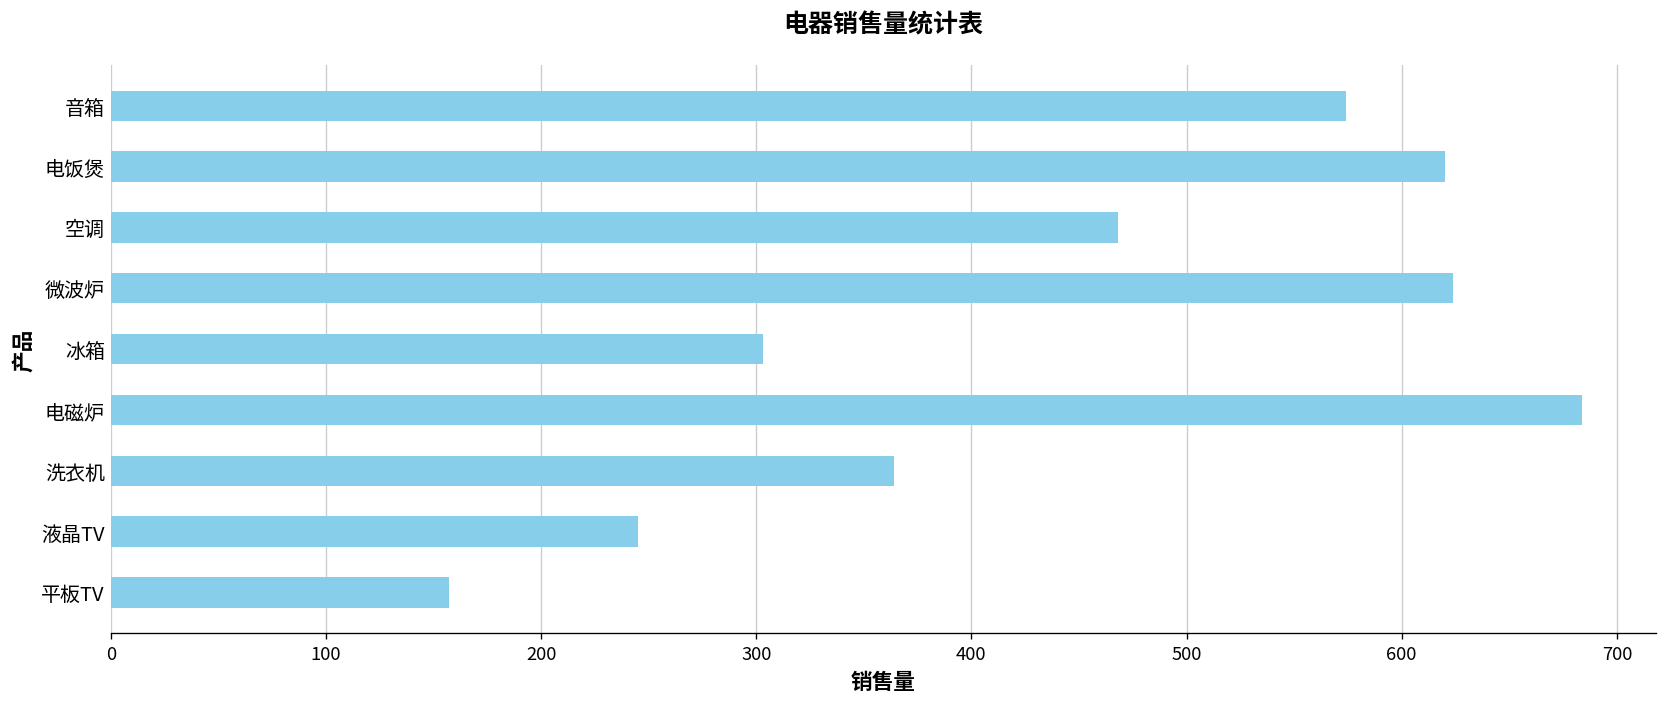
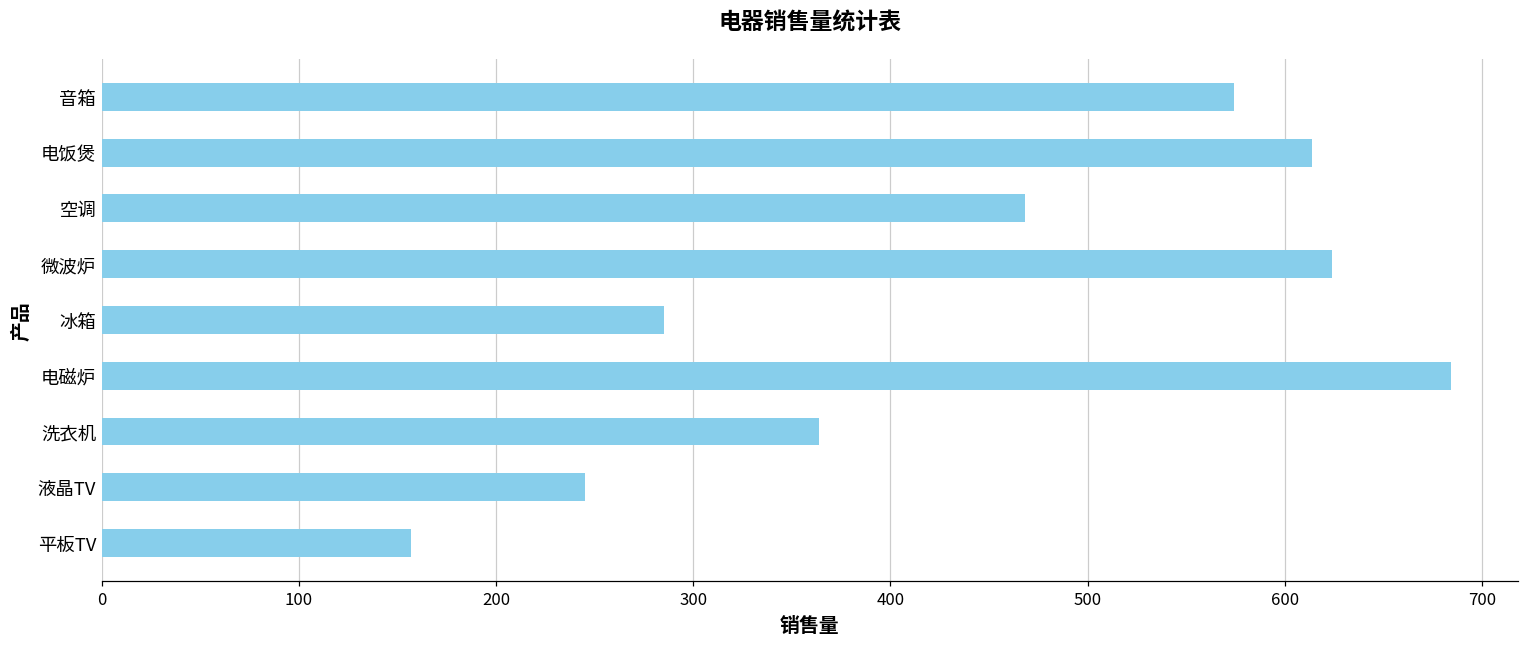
  {
    "音箱": 574,
-   "电饭煲": 620,
+   "电饭煲": 614,
    "空调": 468,
    "微波炉": 624,
-   "冰箱": 303,
+   "冰箱": 285,
    "电磁炉": 684,
    "洗衣机": 364,
    "液晶TV": 245,
    "平板TV": 157
  }
